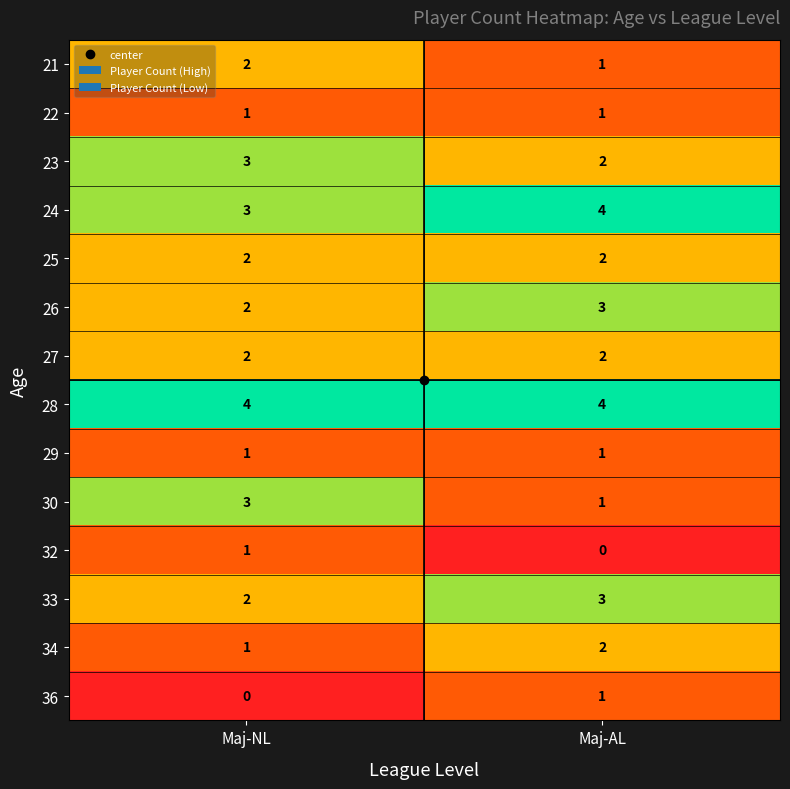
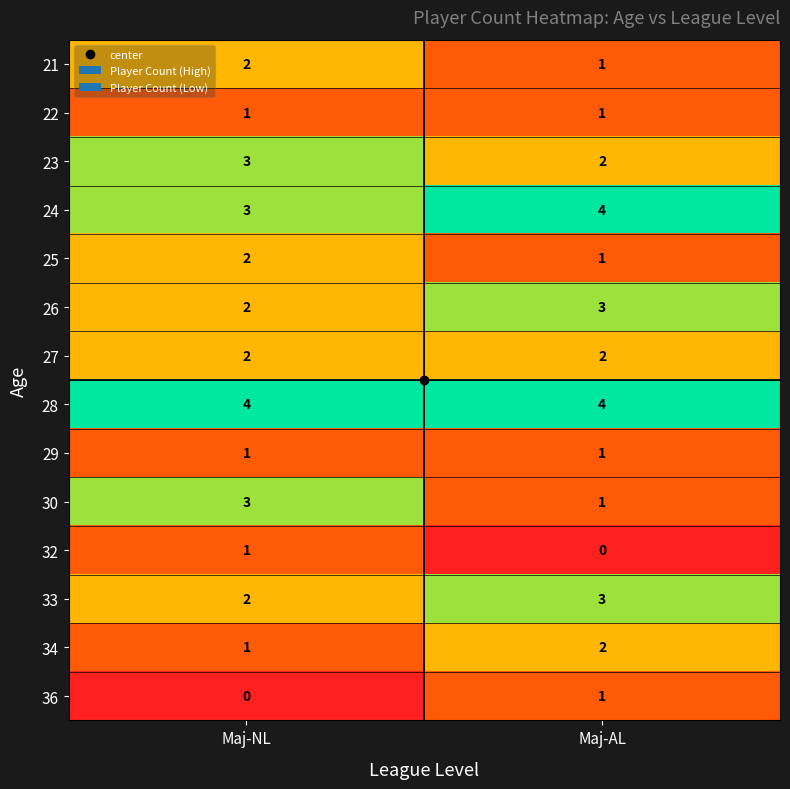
  {
    "21": {
      "Maj-NL": 2,
      "Maj-AL": 1
    },
    "22": {
      "Maj-NL": 1,
      "Maj-AL": 1
    },
    "23": {
      "Maj-NL": 3,
      "Maj-AL": 2
    },
    "24": {
      "Maj-NL": 3,
      "Maj-AL": 4
    },
    "25": {
      "Maj-NL": 2,
-     "Maj-AL": 2
+     "Maj-AL": 1
    },
    "26": {
      "Maj-NL": 2,
      "Maj-AL": 3
    },
    "27": {
      "Maj-NL": 2,
      "Maj-AL": 2
    },
    "28": {
      "Maj-NL": 4,
      "Maj-AL": 4
    },
    "29": {
      "Maj-NL": 1,
      "Maj-AL": 1
    },
    "30": {
      "Maj-NL": 3,
      "Maj-AL": 1
    },
    "32": {
      "Maj-NL": 1,
      "Maj-AL": 0
    },
    "33": {
      "Maj-NL": 2,
      "Maj-AL": 3
    },
    "34": {
      "Maj-NL": 1,
      "Maj-AL": 2
    },
    "36": {
      "Maj-NL": 0,
      "Maj-AL": 1
    }
  }
